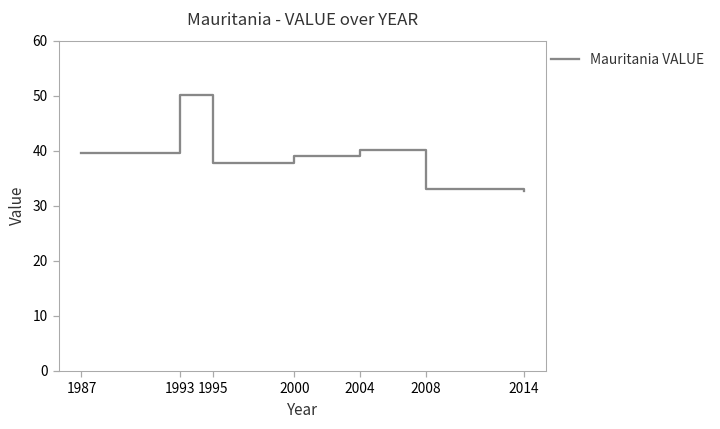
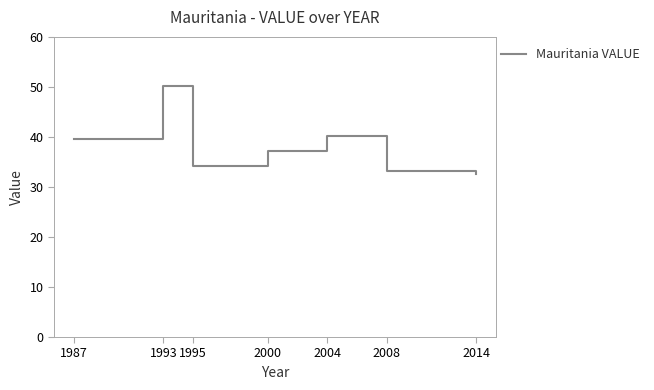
  {
    "1987": 40,
    "1993": 50,
-   "1995": 38,
-   "2000": 39,
+   "1995": 34,
+   "2000": 37,
    "2004": 40,
    "2008": 33,
    "2014": 33
  }
